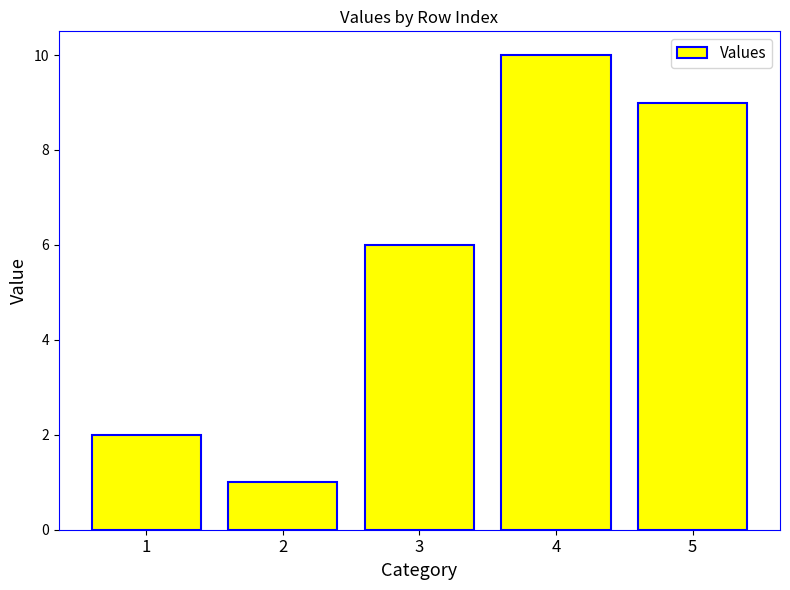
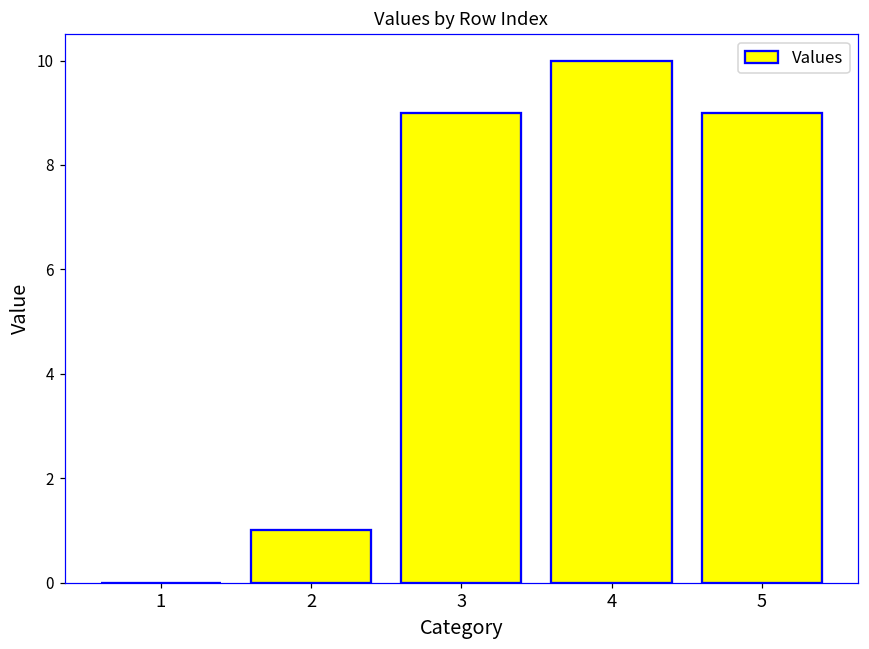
  {
-   "1": 2,
+   "1": 0,
    "2": 1,
-   "3": 6,
+   "3": 9,
    "4": 10,
    "5": 9
  }
